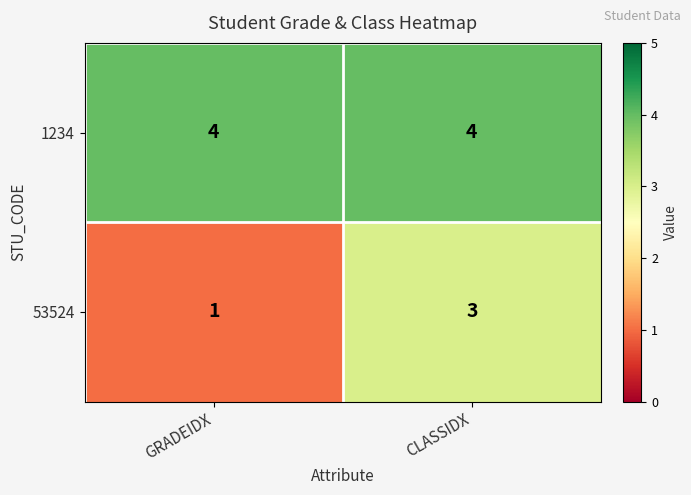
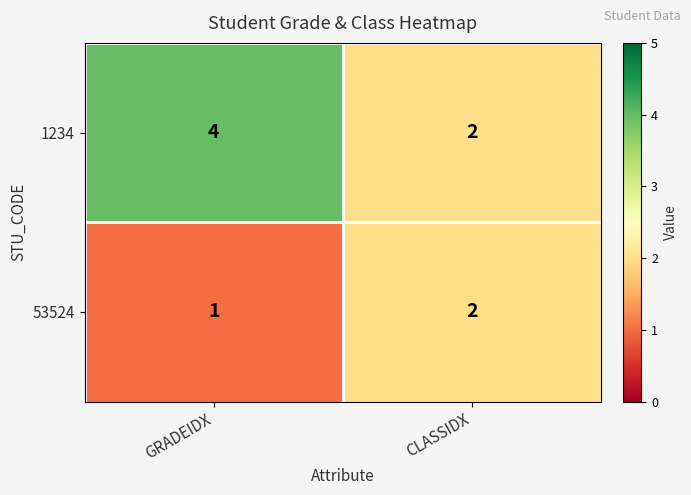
  {
    "1234": {
      "GRADEIDX": 4,
-     "CLASSIDX": 4
+     "CLASSIDX": 2
    },
    "53524": {
      "GRADEIDX": 1,
-     "CLASSIDX": 3
+     "CLASSIDX": 2
    }
  }
